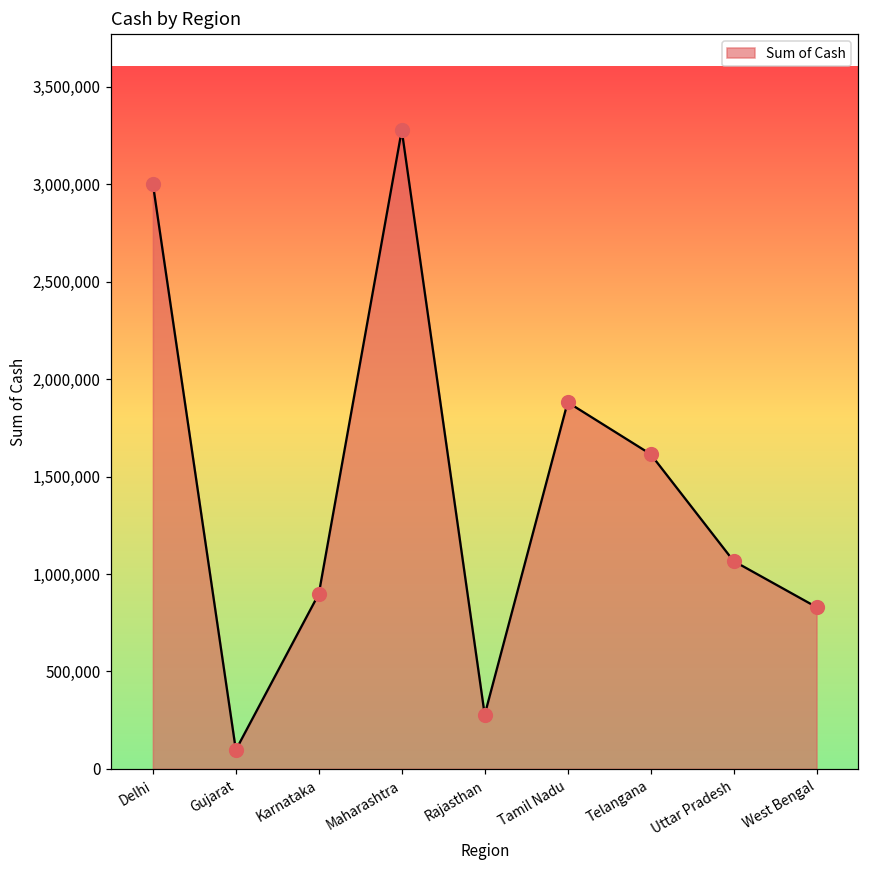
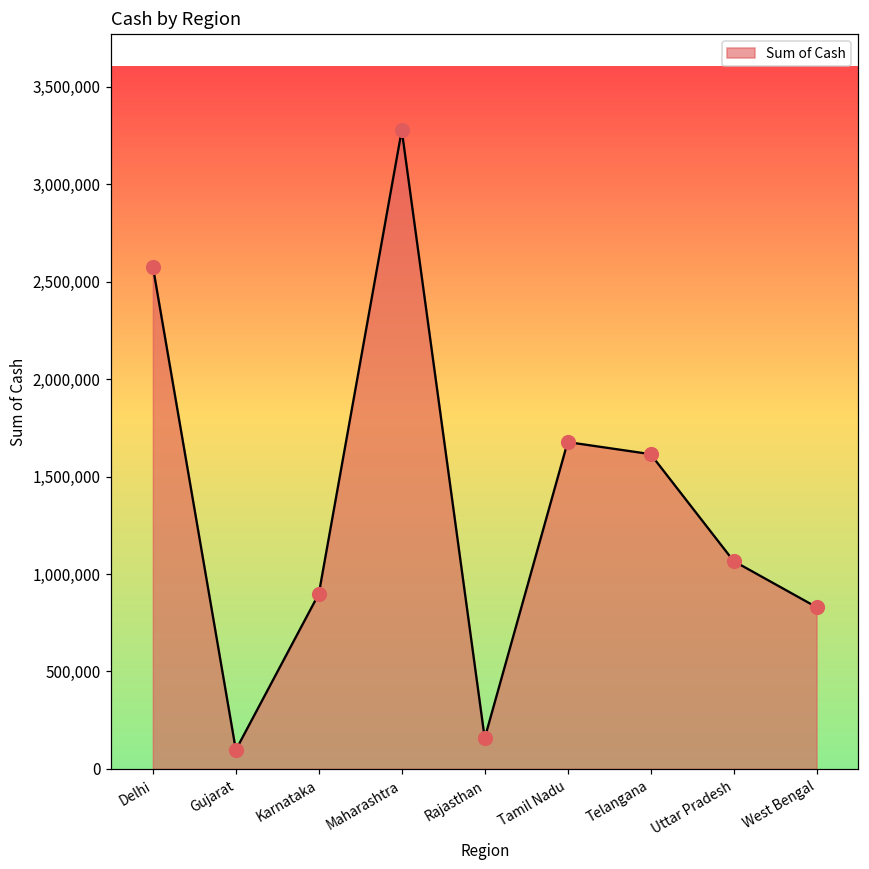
  {
-   "Delhi": "3,000,000",
+   "Delhi": "2,580,000",
    "Gujarat": "100,000",
    "Karnataka": "900,000",
    "Maharashtra": "3,280,000",
-   "Rajasthan": "280,000",
-   "Tamil Nadu": "1,880,000",
+   "Rajasthan": "160,000",
+   "Tamil Nadu": "1,680,000",
    "Telangana": "1,620,000",
    "Uttar Pradesh": "1,070,000",
    "West Bengal": "830,000"
  }
